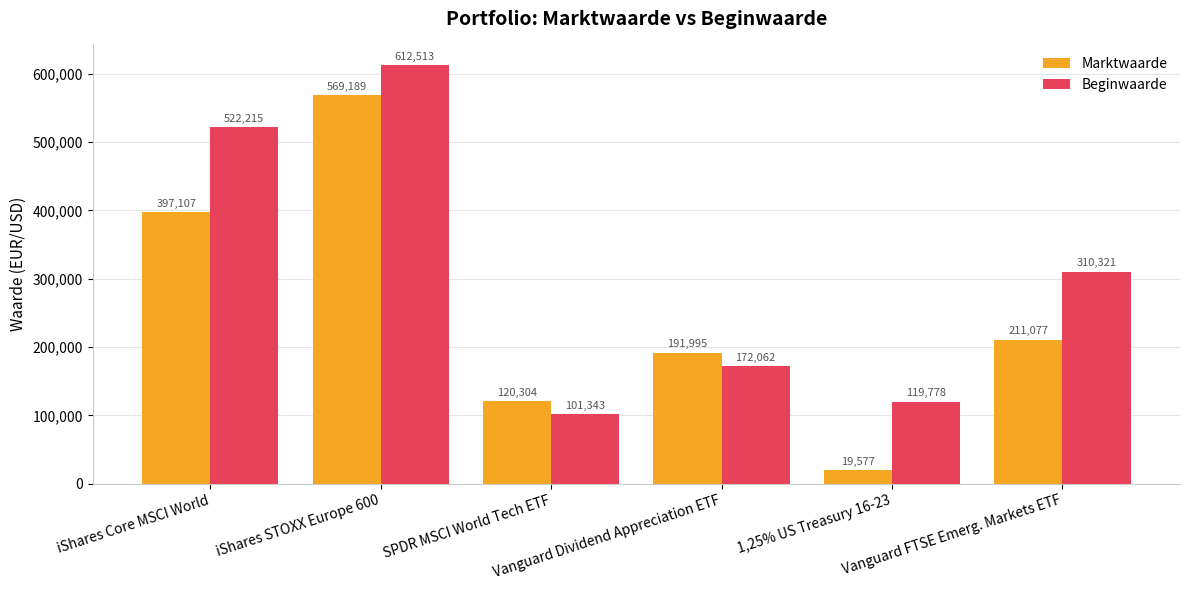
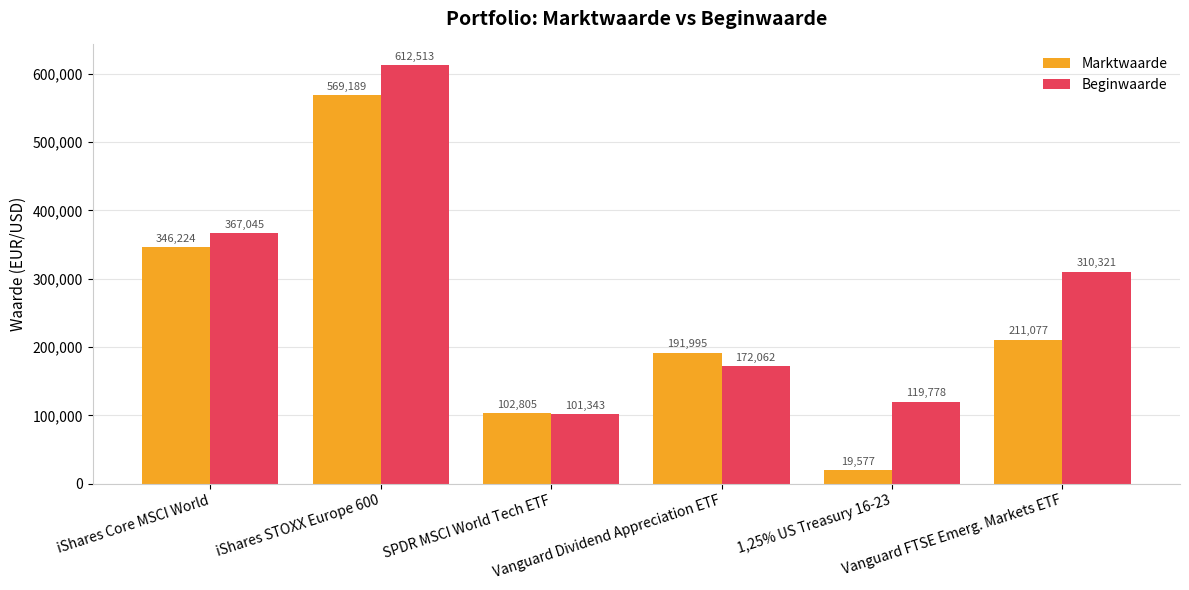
  {
    "Marktwaarde": {
-     "iShares Core MSCI World": "397,107",
+     "iShares Core MSCI World": "346,224",
      "iShares STOXX Europe 600": "569,189",
-     "SPDR MSCI World Tech ETF": "120,304",
+     "SPDR MSCI World Tech ETF": "102,805",
      "Vanguard Dividend Appreciation ETF": "191,995",
      "1,25% US Treasury 16-23": "19,577",
      "Vanguard FTSE Emerg. Markets ETF": "211,077"
    },
    "Beginwaarde": {
-     "iShares Core MSCI World": "522,215",
+     "iShares Core MSCI World": "367,045",
      "iShares STOXX Europe 600": "612,513",
      "SPDR MSCI World Tech ETF": "101,343",
      "Vanguard Dividend Appreciation ETF": "172,062",
      "1,25% US Treasury 16-23": "119,778",
      "Vanguard FTSE Emerg. Markets ETF": "310,321"
    }
  }
